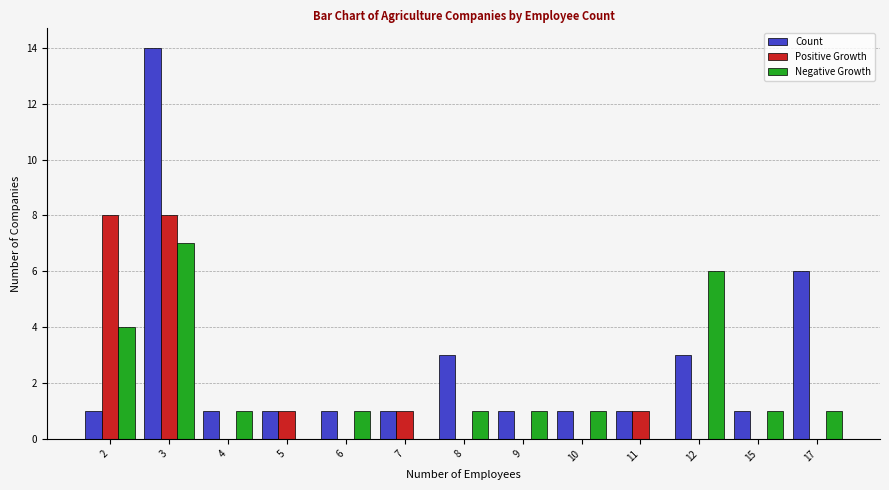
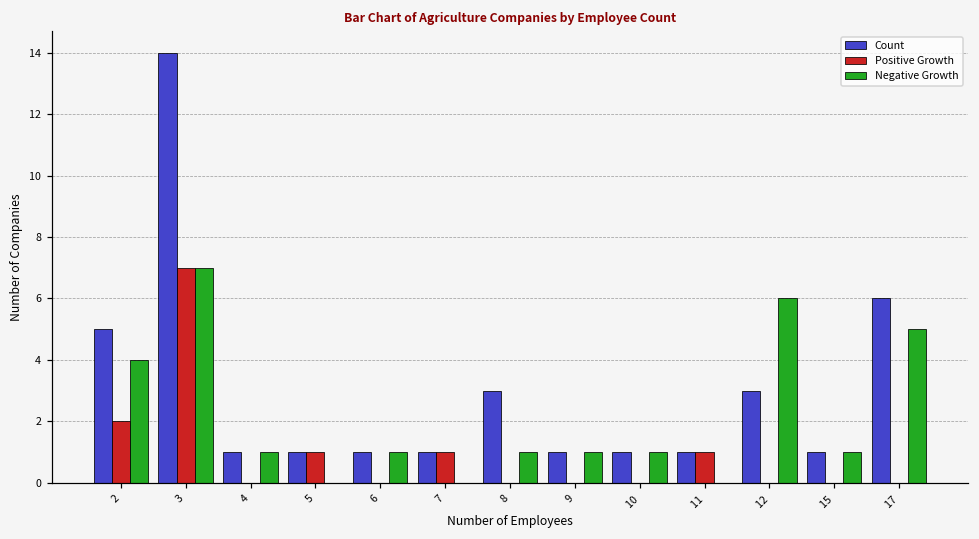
  {
    "Count": {
-     "2": 1,
+     "2": 5,
      "3": 14,
      "4": 1,
      "5": 1,
      "6": 1,
      "7": 1,
      "8": 3,
      "9": 1,
      "10": 1,
      "11": 1,
      "12": 3,
      "15": 1,
      "17": 6
    },
    "Positive Growth": {
-     "2": 8,
-     "3": 8,
+     "2": 2,
+     "3": 7,
      "4": 0,
      "5": 1,
      "6": 0,
      "7": 1,
      "8": 0,
      "9": 0,
      "10": 0,
      "11": 1,
      "12": 0,
      "15": 0,
      "17": 0
    },
    "Negative Growth": {
      "2": 4,
      "3": 7,
      "4": 1,
      "5": 0,
      "6": 1,
      "7": 0,
      "8": 1,
      "9": 1,
      "10": 1,
      "11": 0,
      "12": 6,
      "15": 1,
-     "17": 1
+     "17": 5
    }
  }
